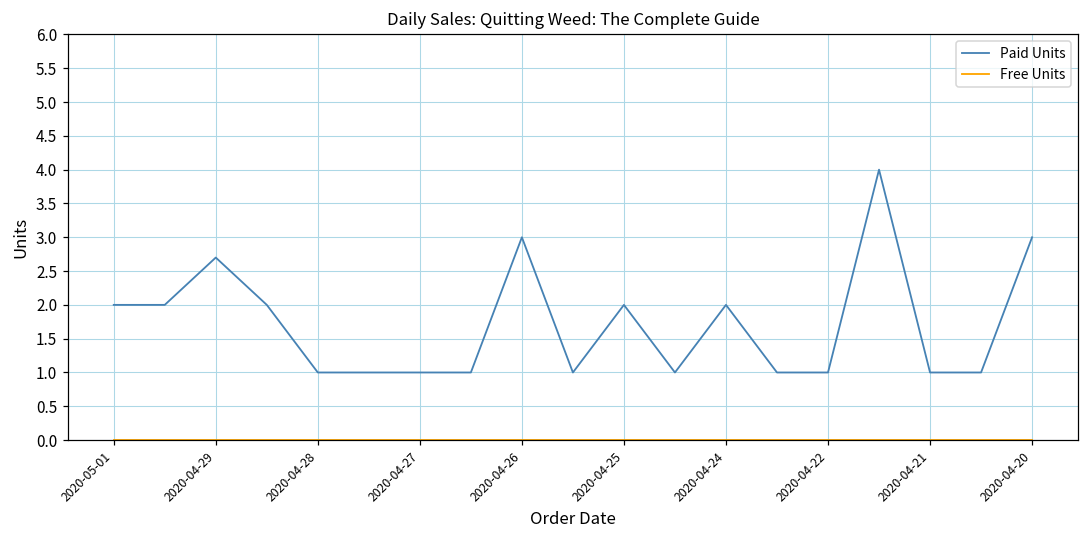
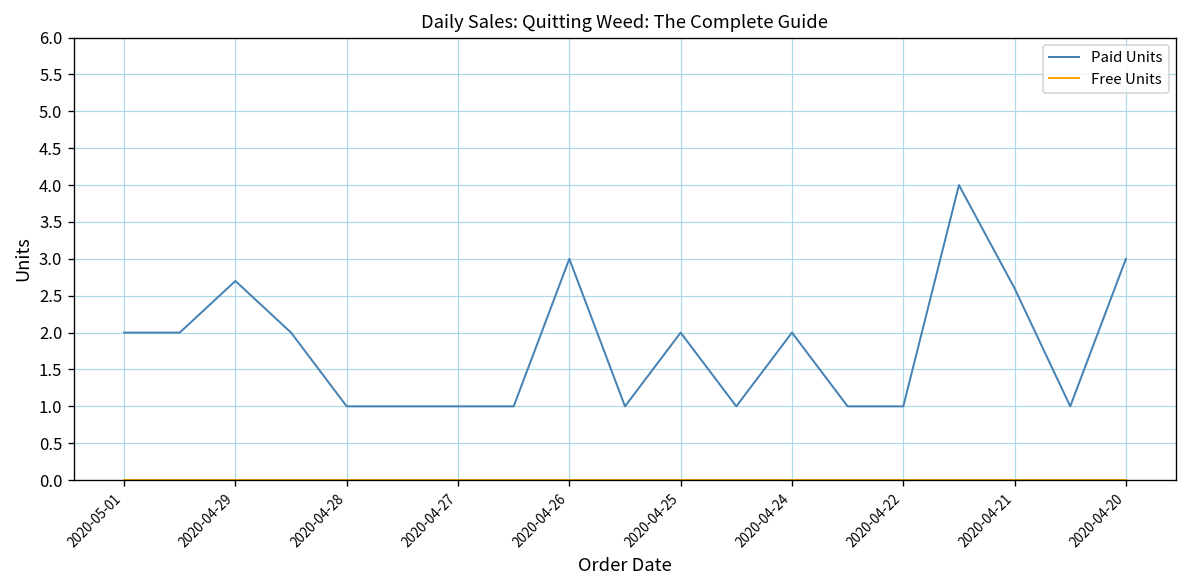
  {
    "Paid Units": {
      "2020-05-01": 2.0,
      "2020-04-29": 2.7,
-     "2020-04-21": 1.0
+     "2020-04-21": 2.6
    },
    "Free Units": {
      "2020-05-01": 0.0,
      "2020-04-29": 0.0,
      "2020-04-21": 0.0
    }
  }
